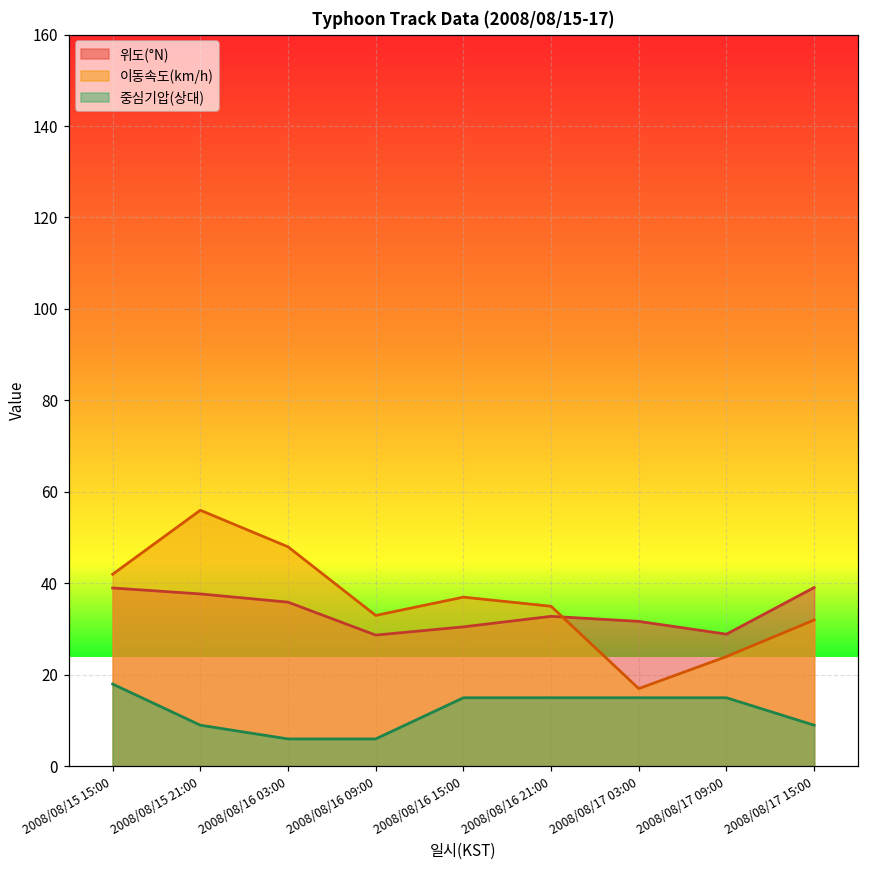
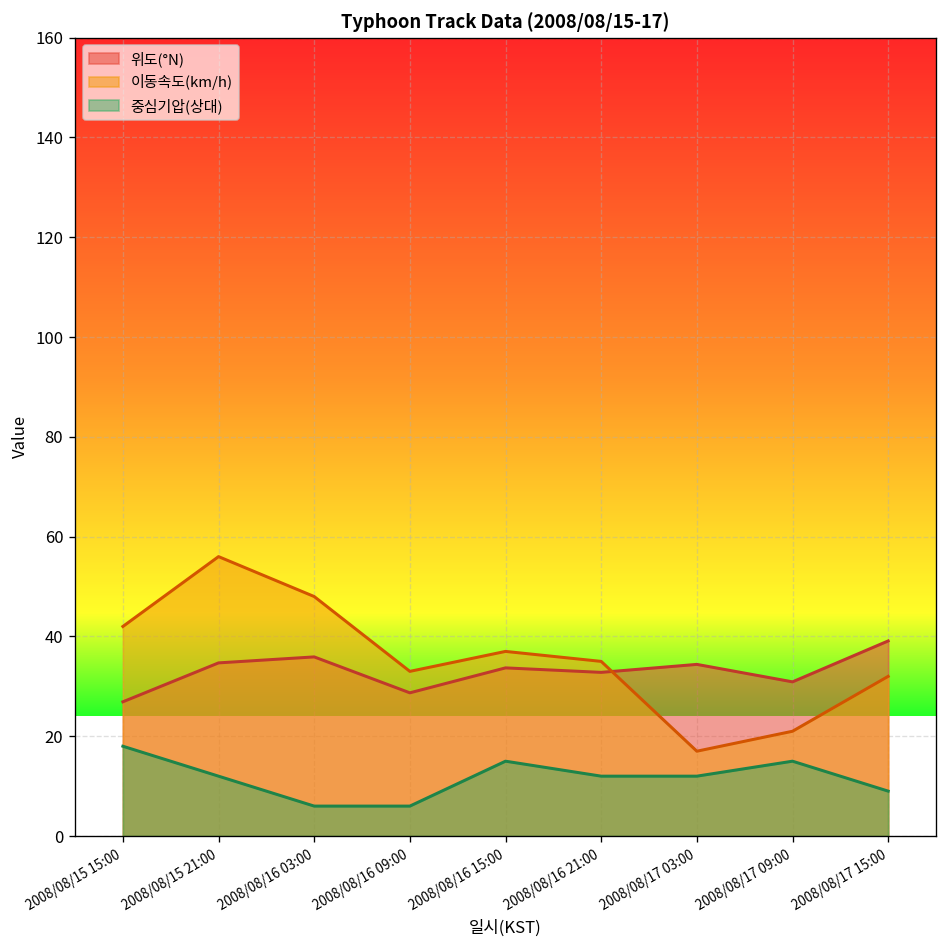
  {
    "위도(°N)": {
-     "2008/08/15 15:00": 39,
-     "2008/08/15 21:00": 38,
+     "2008/08/15 15:00": 27,
+     "2008/08/15 21:00": 35,
      "2008/08/16 03:00": 36,
      "2008/08/16 09:00": 29,
-     "2008/08/16 15:00": 31,
+     "2008/08/16 15:00": 34,
      "2008/08/16 21:00": 33,
-     "2008/08/17 03:00": 32,
-     "2008/08/17 09:00": 29,
+     "2008/08/17 03:00": 34,
+     "2008/08/17 09:00": 31,
      "2008/08/17 15:00": 39
    },
    "이동속도(km/h)": {
      "2008/08/15 15:00": 42,
      "2008/08/15 21:00": 56,
      "2008/08/16 03:00": 48,
      "2008/08/16 09:00": 33,
      "2008/08/16 15:00": 37,
      "2008/08/16 21:00": 35,
      "2008/08/17 03:00": 17,
-     "2008/08/17 09:00": 24,
+     "2008/08/17 09:00": 21,
      "2008/08/17 15:00": 32
    },
    "중심기압(상대)": {
      "2008/08/15 15:00": 18,
-     "2008/08/15 21:00": 9,
+     "2008/08/15 21:00": 12,
      "2008/08/16 03:00": 6,
      "2008/08/16 09:00": 6,
      "2008/08/16 15:00": 15,
-     "2008/08/16 21:00": 15,
-     "2008/08/17 03:00": 15,
+     "2008/08/16 21:00": 12,
+     "2008/08/17 03:00": 12,
      "2008/08/17 09:00": 15,
      "2008/08/17 15:00": 9
    }
  }
